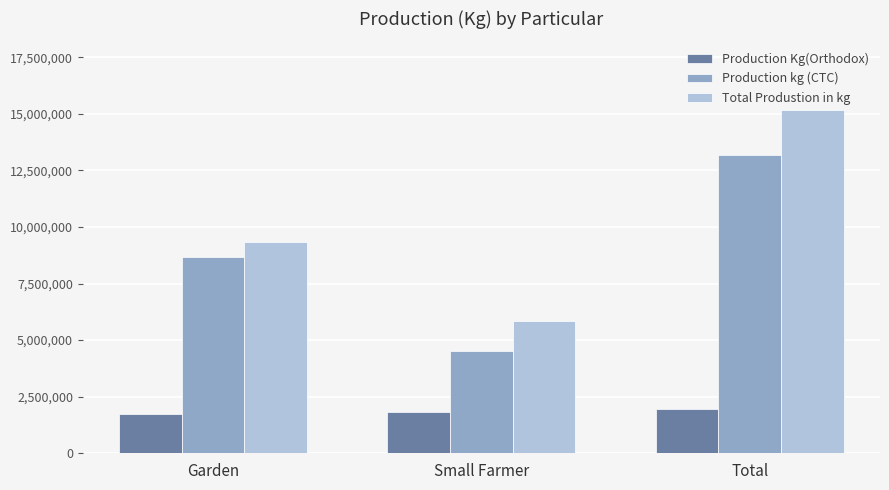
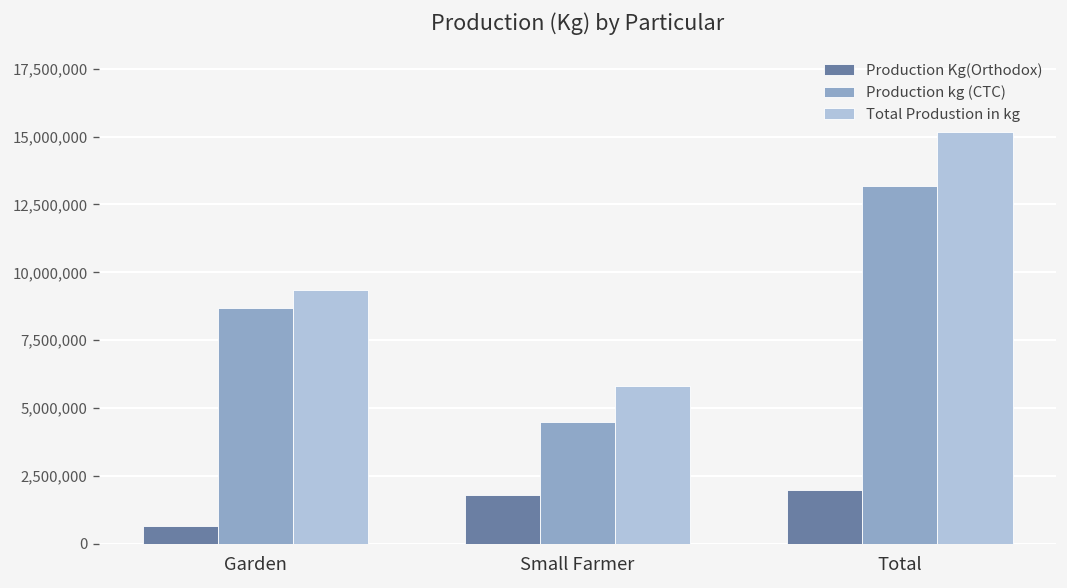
  {
    "Production Kg(Orthodox)": {
-     "Garden": "1,700,000",
+     "Garden": "700,000",
      "Small Farmer": "1,800,000",
      "Total": "2,000,000"
    }
  }
